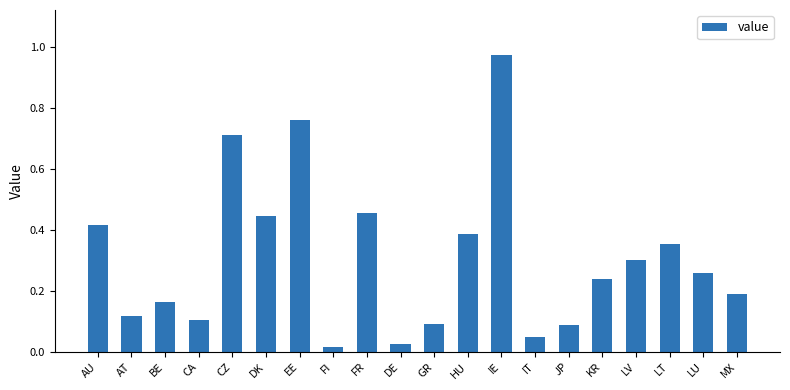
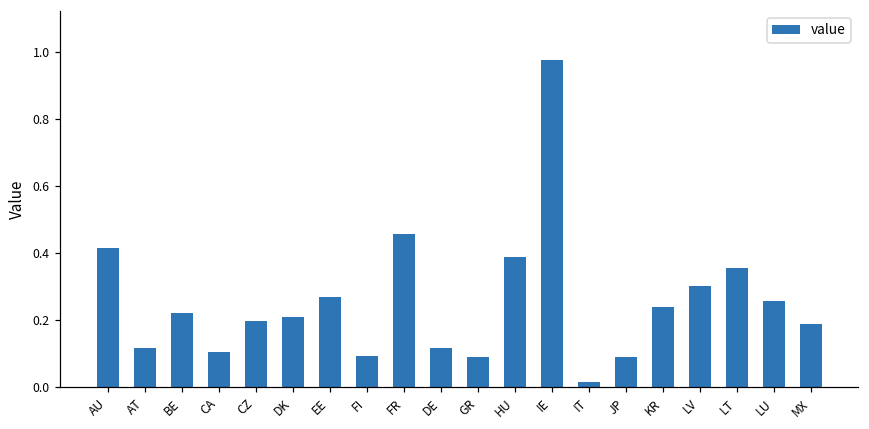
  {
    "AU": 0.41,
    "AT": 0.12,
-   "BE": 0.16,
+   "BE": 0.22,
    "CA": 0.10,
-   "CZ": 0.71,
-   "DK": 0.45,
-   "EE": 0.76,
-   "FI": 0.01,
+   "CZ": 0.20,
+   "DK": 0.21,
+   "EE": 0.27,
+   "FI": 0.09,
    "FR": 0.46,
-   "DE": 0.02,
+   "DE": 0.12,
    "GR": 0.09,
    "HU": 0.39,
    "IE": 0.98,
-   "IT": 0.05,
+   "IT": 0.01,
    "JP": 0.09,
    "KR": 0.24,
    "LV": 0.30,
    "LT": 0.35,
    "LU": 0.26,
    "MX": 0.19
  }
